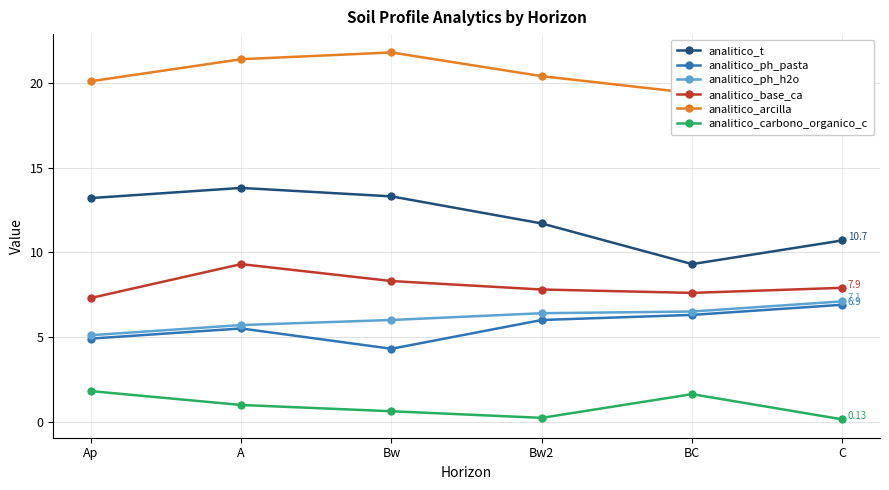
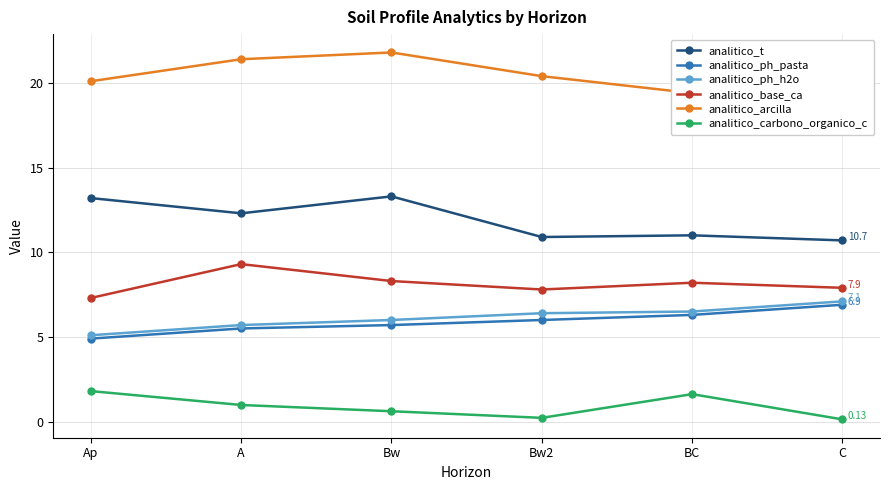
  {
    "analitico_t": {
      "Ap": 13.2,
-     "A": 13.8,
+     "A": 12.3,
      "Bw": 13.3,
-     "Bw2": 11.7,
-     "BC": 9.3
+     "Bw2": 10.9,
+     "BC": 11.0
    },
    "analitico_ph_pasta": {
      "Ap": 4.9,
      "A": 5.5,
-     "Bw": 4.3,
+     "Bw": 5.7,
      "Bw2": 6.0,
      "BC": 6.3
    },
    "analitico_ph_h2o": {
      "Ap": 5.1,
      "A": 5.7,
      "Bw": 6.0,
      "Bw2": 6.4,
      "BC": 6.5
    },
    "analitico_base_ca": {
      "Ap": 7.3,
      "A": 9.3,
      "Bw": 8.3,
      "Bw2": 7.8,
-     "BC": 7.6
+     "BC": 8.2
    },
    "analitico_arcilla": {
      "Ap": 20.1,
      "A": 21.4,
      "Bw": 21.8,
      "Bw2": 20.4
    },
    "analitico_carbono_organico_c": {
      "C": 0.13
    }
  }
